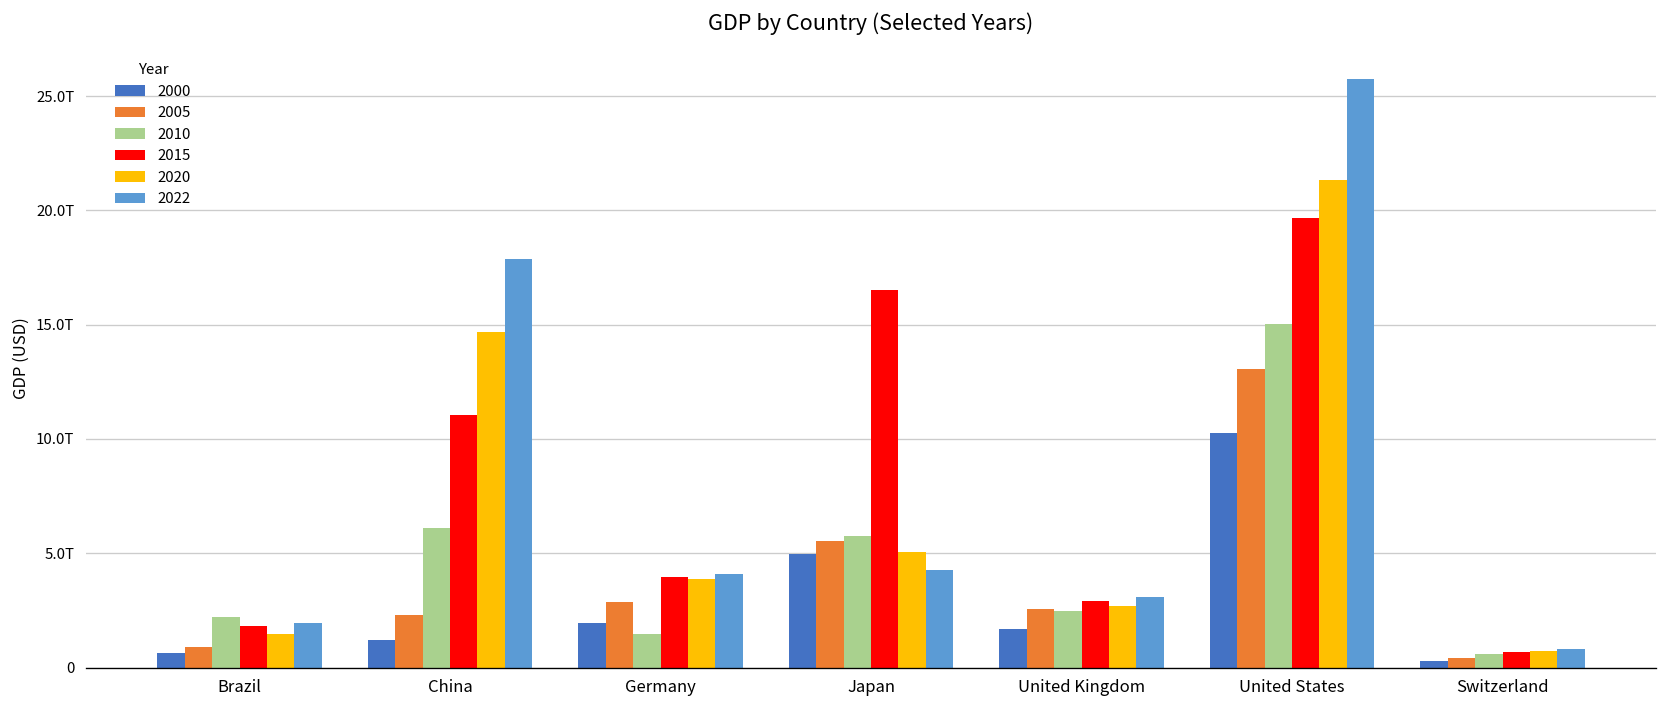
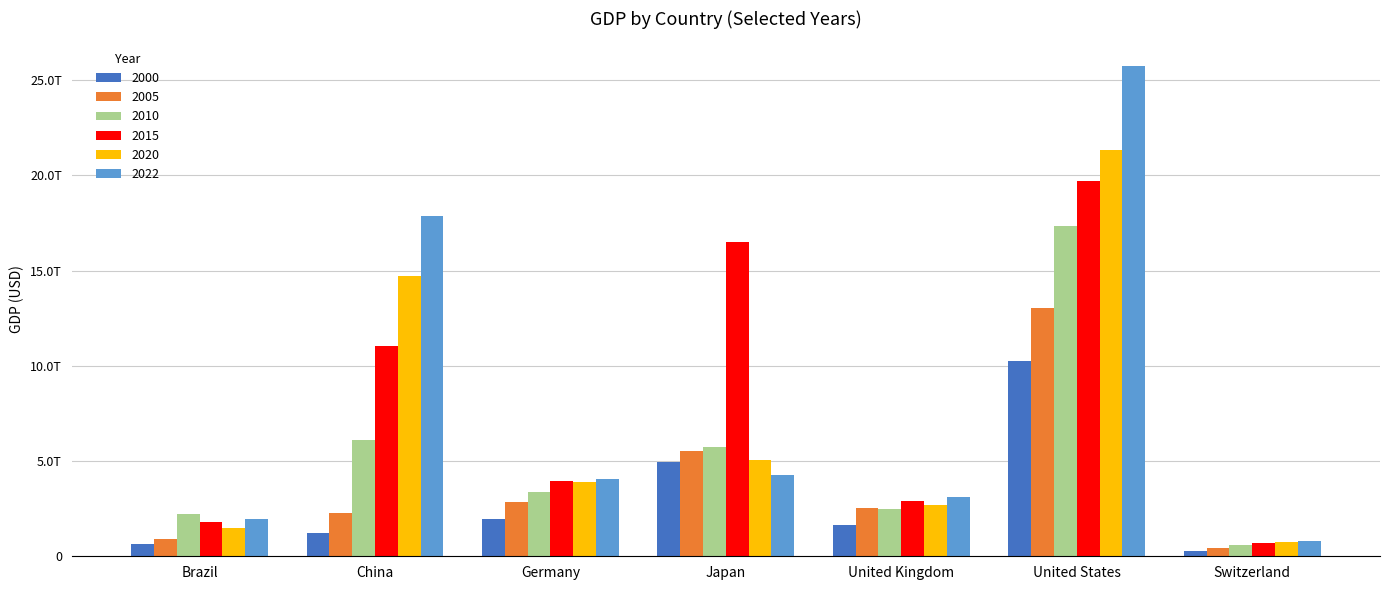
  {
    "2005": {
      "Brazil": "0.9T",
      "China": "2.3T",
      "Germany": "2.8T",
      "Japan": "5.5T",
      "United Kingdom": "2.5T",
      "United States": "13.0T",
      "Switzerland": "0.4T"
    },
    "2010": {
      "Brazil": "2.2T",
      "China": "6.1T",
-     "Germany": "1.5T",
+     "Germany": "3.4T",
      "Japan": "5.8T",
      "United Kingdom": "2.5T",
-     "United States": "15.0T",
+     "United States": "17.3T",
      "Switzerland": "0.6T"
    },
    "2015": {
      "Brazil": "1.8T",
      "China": "11.1T",
      "Germany": "4.0T",
      "Japan": "16.5T",
      "United Kingdom": "2.9T",
      "United States": "19.7T",
      "Switzerland": "0.7T"
    },
    "2020": {
      "Brazil": "1.5T",
      "China": "14.7T",
      "Germany": "3.9T",
      "Japan": "5.1T",
      "United Kingdom": "2.7T",
      "United States": "21.3T",
      "Switzerland": "0.7T"
    }
  }
